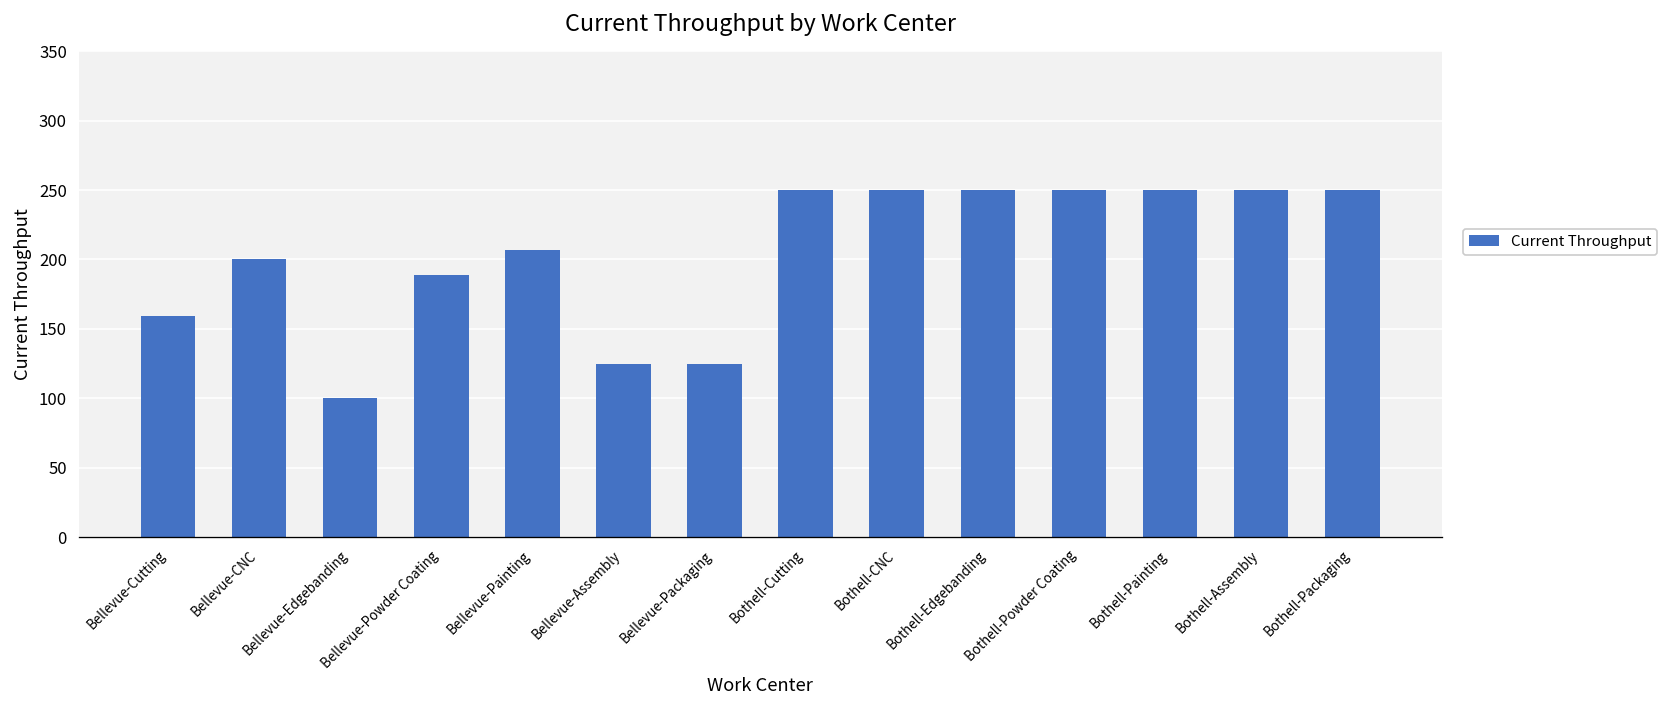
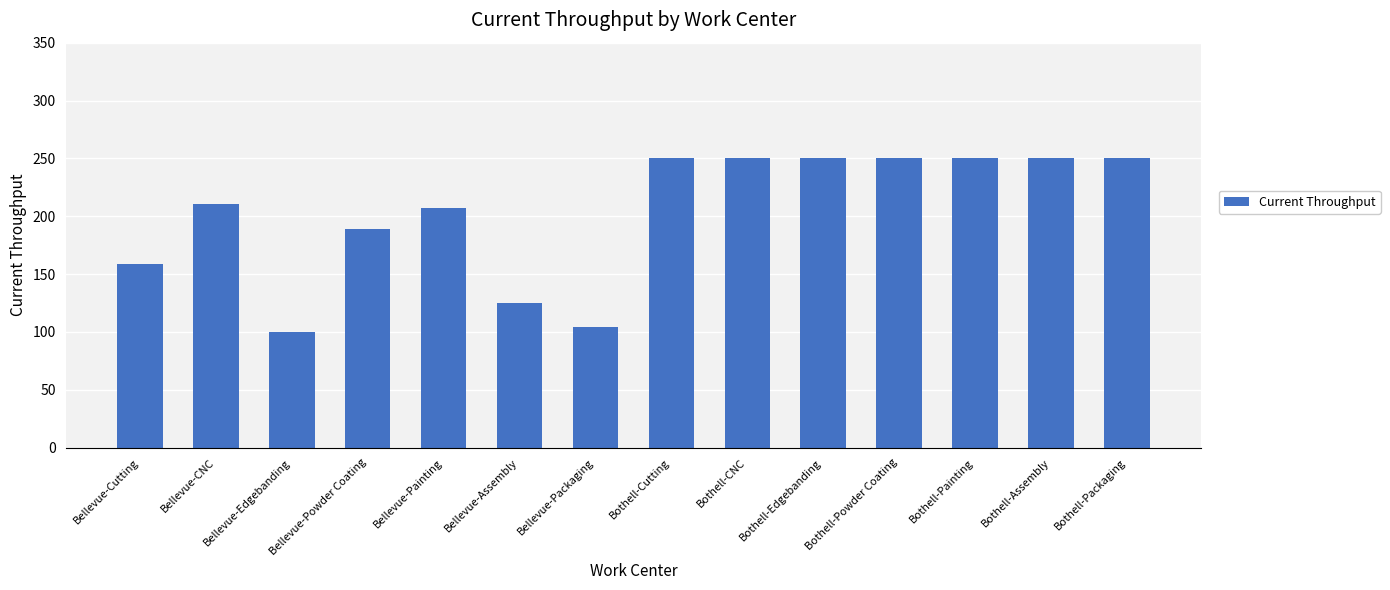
  {
    "Bellevue-Cutting": 159,
-   "Bellevue-CNC": 200,
+   "Bellevue-CNC": 211,
    "Bellevue-Edgebanding": 100,
    "Bellevue-Powder Coating": 189,
    "Bellevue-Painting": 207,
    "Bellevue-Assembly": 125,
-   "Bellevue-Packaging": 125,
+   "Bellevue-Packaging": 104,
    "Bothell-Cutting": 250,
    "Bothell-CNC": 250,
    "Bothell-Edgebanding": 250,
    "Bothell-Powder Coating": 250,
    "Bothell-Painting": 250,
    "Bothell-Assembly": 250,
    "Bothell-Packaging": 250
  }
